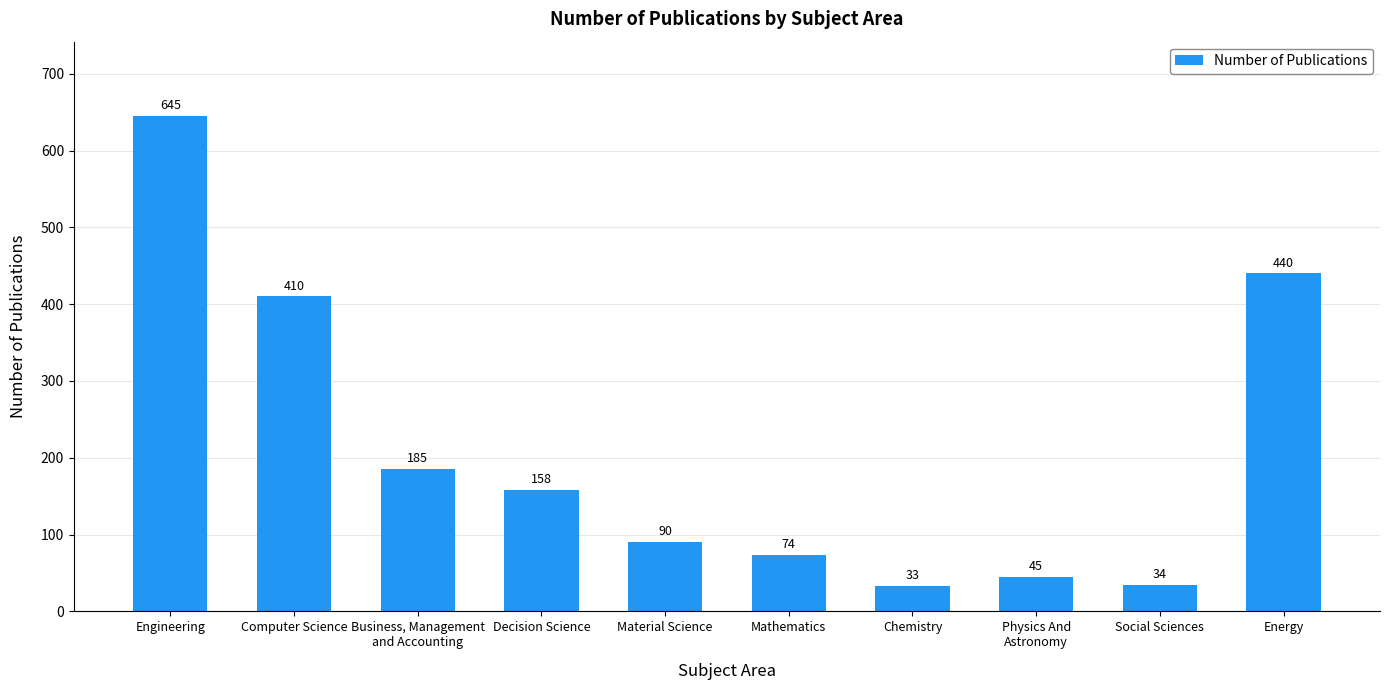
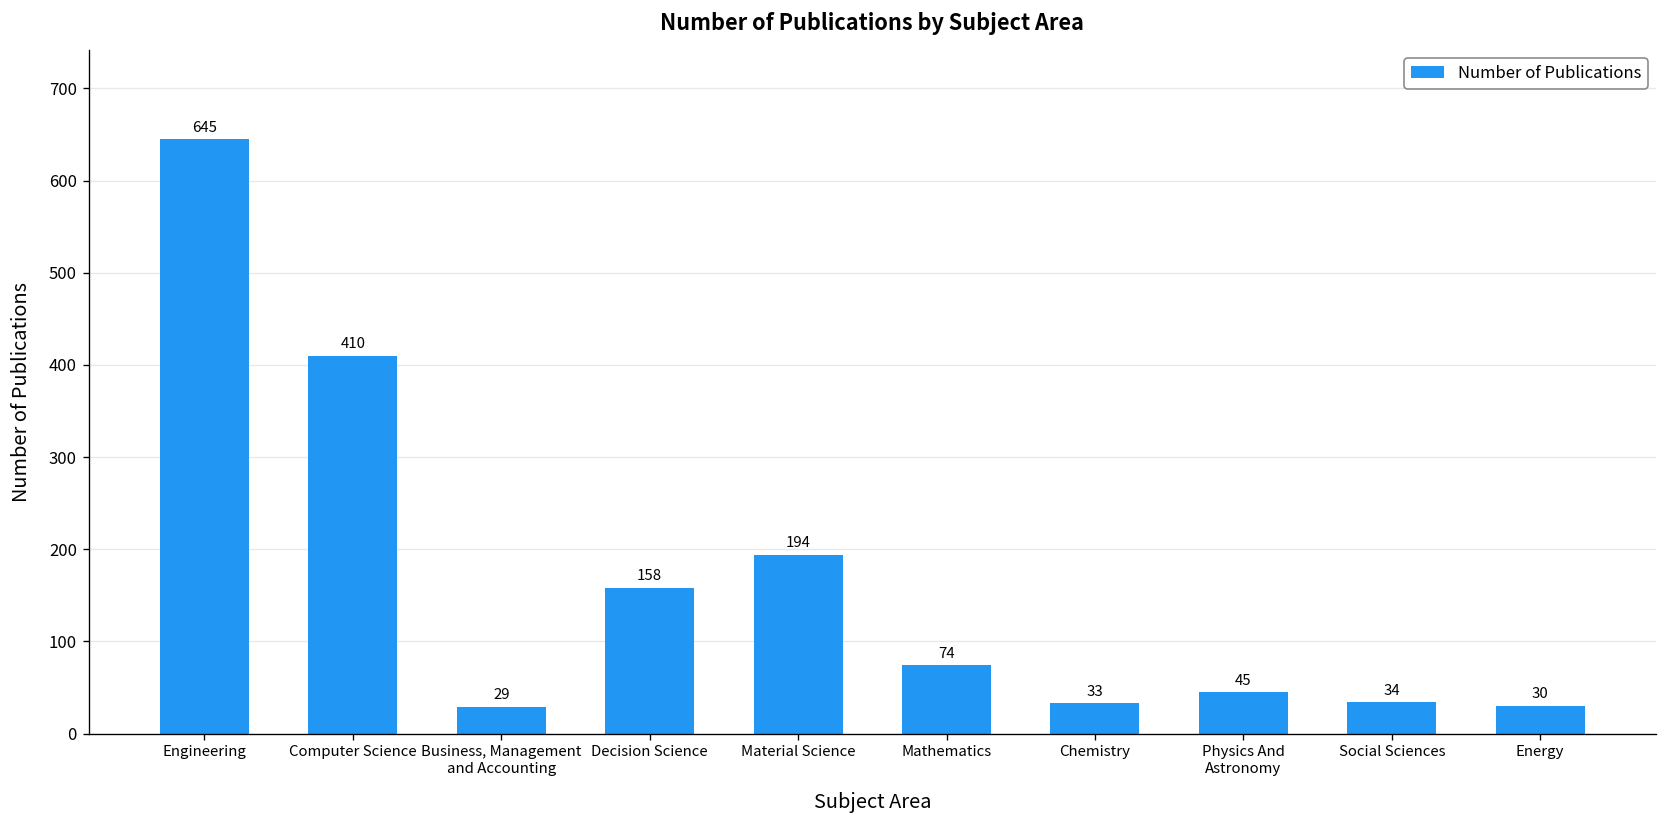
  {
    "Engineering": 645,
    "Computer Science": 410,
-   "Business, Management and Accounting": 185,
+   "Business, Management and Accounting": 29,
    "Decision Science": 158,
-   "Material Science": 90,
+   "Material Science": 194,
    "Mathematics": 74,
    "Chemistry": 33,
    "Physics And Astronomy": 45,
    "Social Sciences": 34,
-   "Energy": 440
+   "Energy": 30
  }
